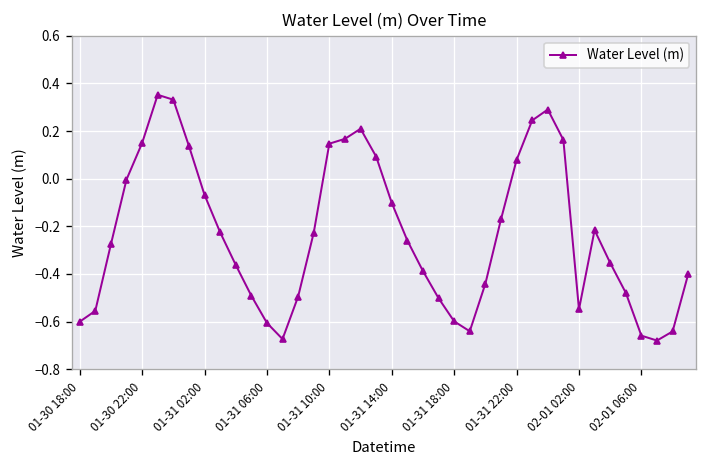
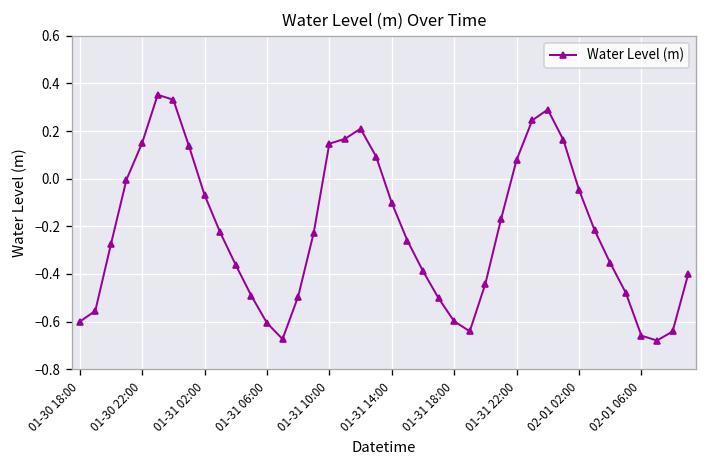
  {
    "01-30 18:00": -0.60,
    "01-30 22:00": 0.15,
    "01-31 02:00": -0.07,
    "01-31 06:00": -0.61,
    "01-31 10:00": 0.15,
    "01-31 14:00": -0.10,
    "01-31 18:00": -0.60,
    "01-31 22:00": 0.08,
-   "02-01 02:00": -0.55,
+   "02-01 02:00": -0.05,
    "02-01 06:00": -0.66
  }
